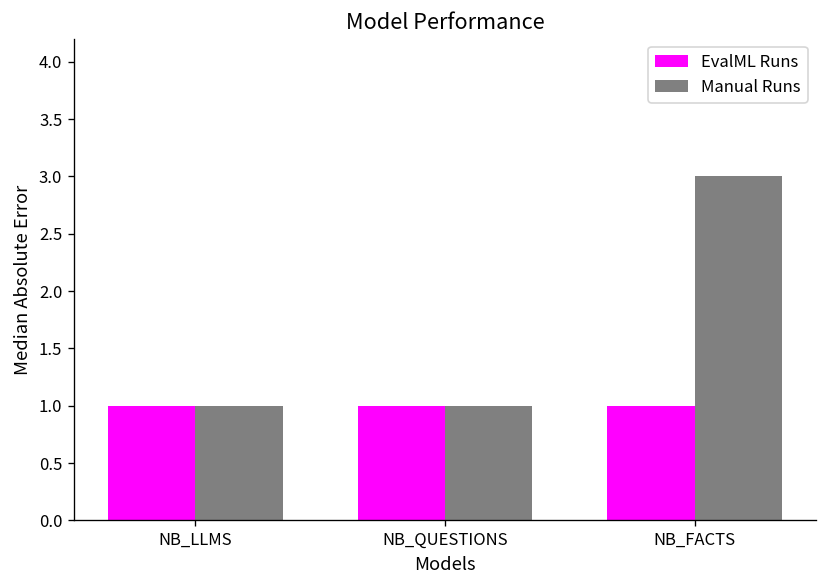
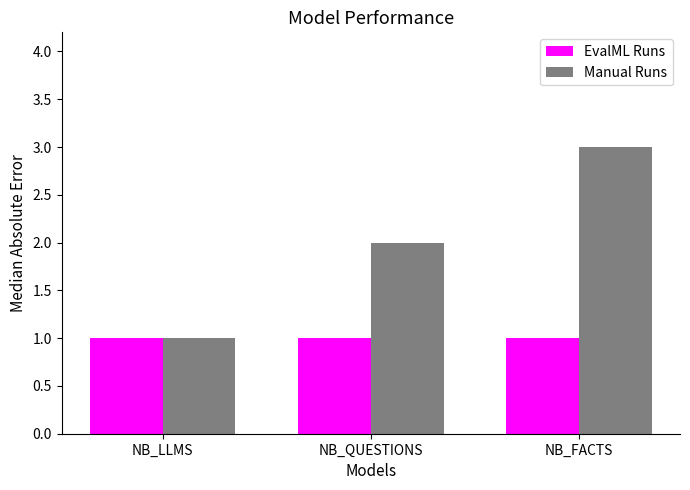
  {
    "EvalML Runs": {
      "NB_LLMS": 1,
      "NB_QUESTIONS": 1,
      "NB_FACTS": 1
    },
    "Manual Runs": {
      "NB_LLMS": 1,
-     "NB_QUESTIONS": 1,
+     "NB_QUESTIONS": 2,
      "NB_FACTS": 3
    }
  }
